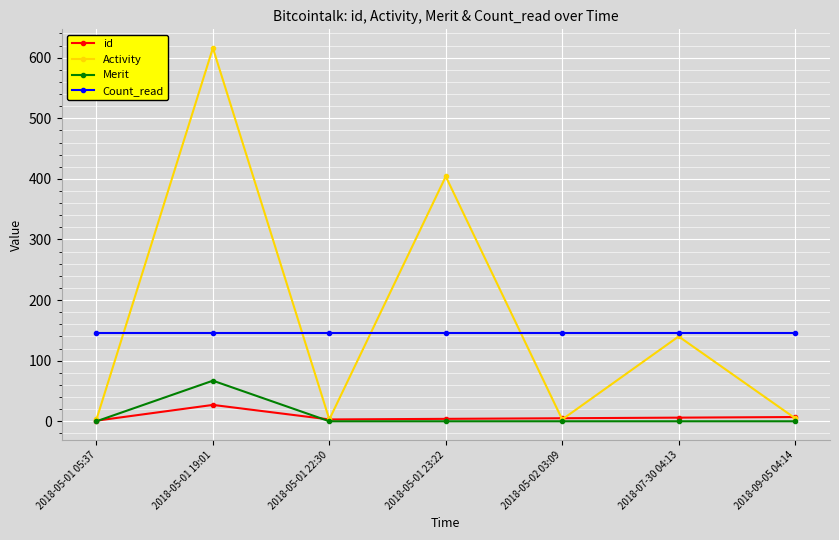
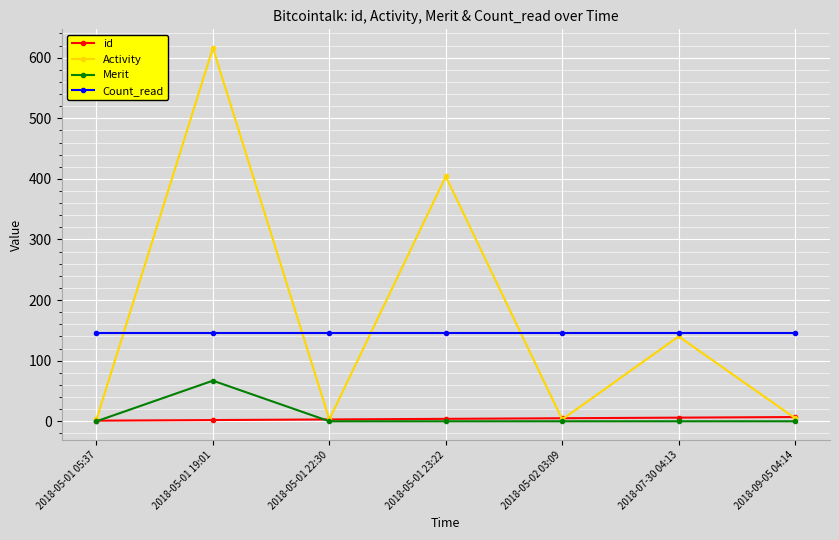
  {
    "id": {
-     "2018-05-01 19:01": 30,
+     "2018-05-01 19:01": 0,
      "2018-07-30 04:13": 10
    },
    "Activity": {
      "2018-05-01 19:01": 620,
      "2018-05-01 23:22": 400,
      "2018-07-30 04:13": 140
    },
    "Merit": {
      "2018-05-01 19:01": 70,
      "2018-07-30 04:13": 0,
      "2018-09-05 04:14": 0
    },
    "Count_read": {
      "2018-05-01 05:37": 150,
      "2018-05-01 19:01": 150,
      "2018-05-01 22:30": 150,
      "2018-05-01 23:22": 150,
      "2018-05-02 03:09": 150,
      "2018-07-30 04:13": 150,
      "2018-09-05 04:14": 150
    }
  }
